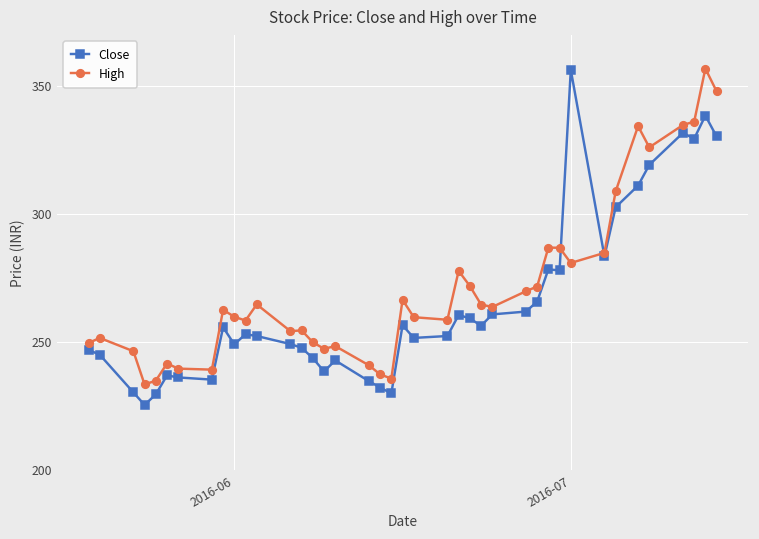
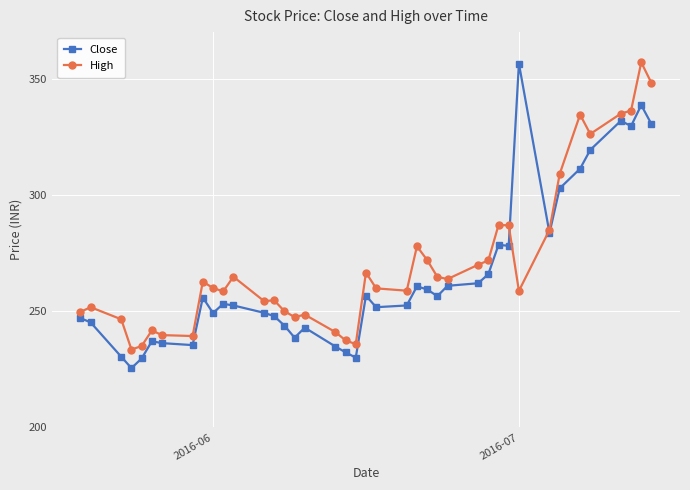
  {
    "Close": {
      "2016-06": 249,
      "2016-07": 356
    },
    "High": {
      "2016-06": 260,
-     "2016-07": 281
+     "2016-07": 259
    }
  }
